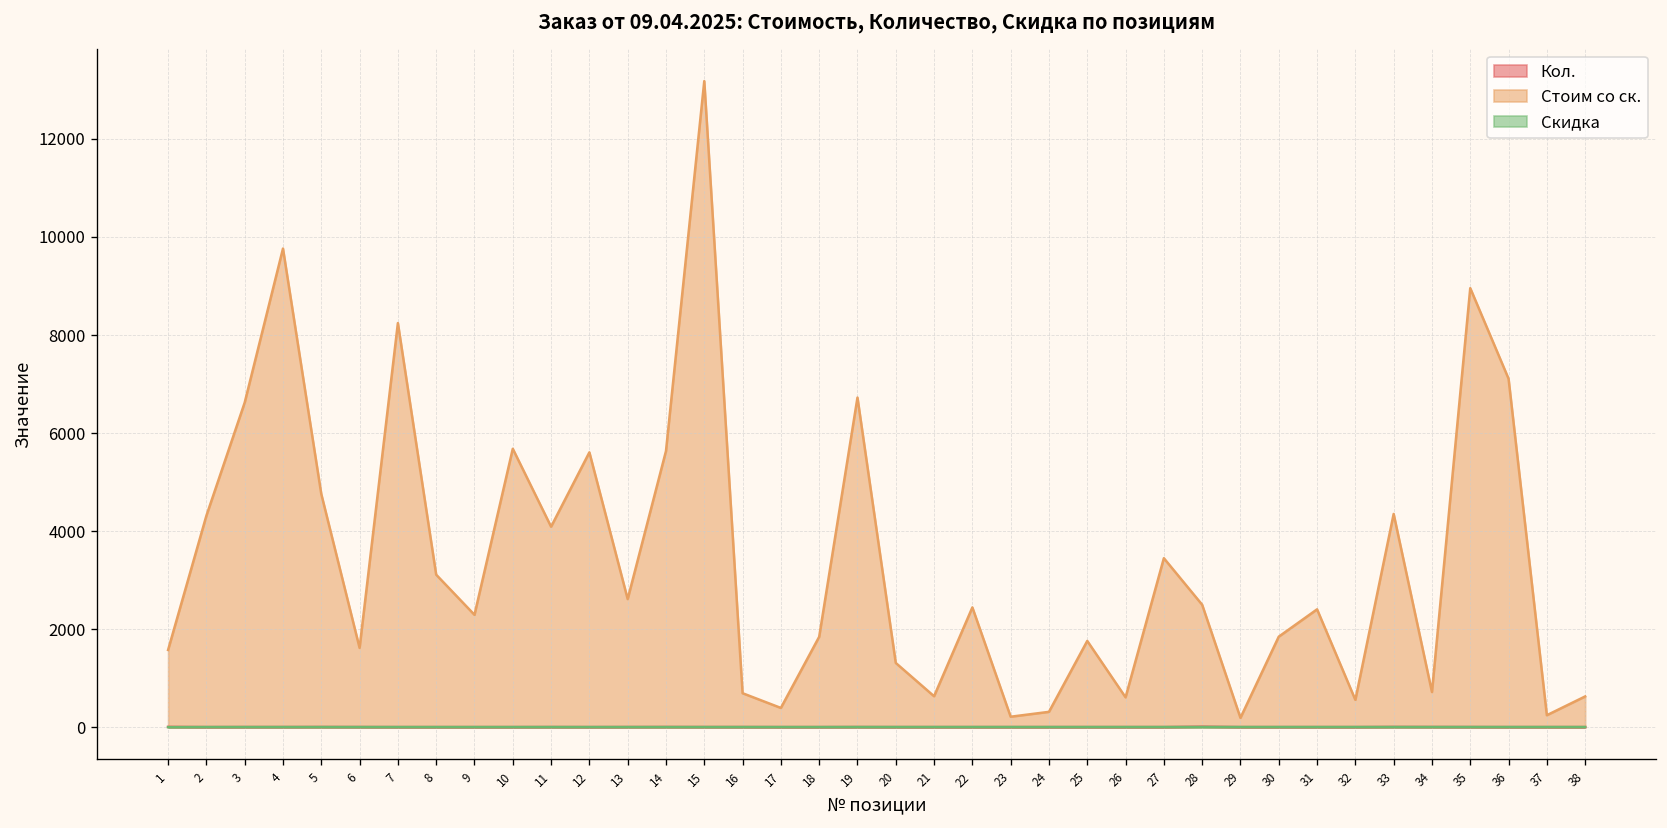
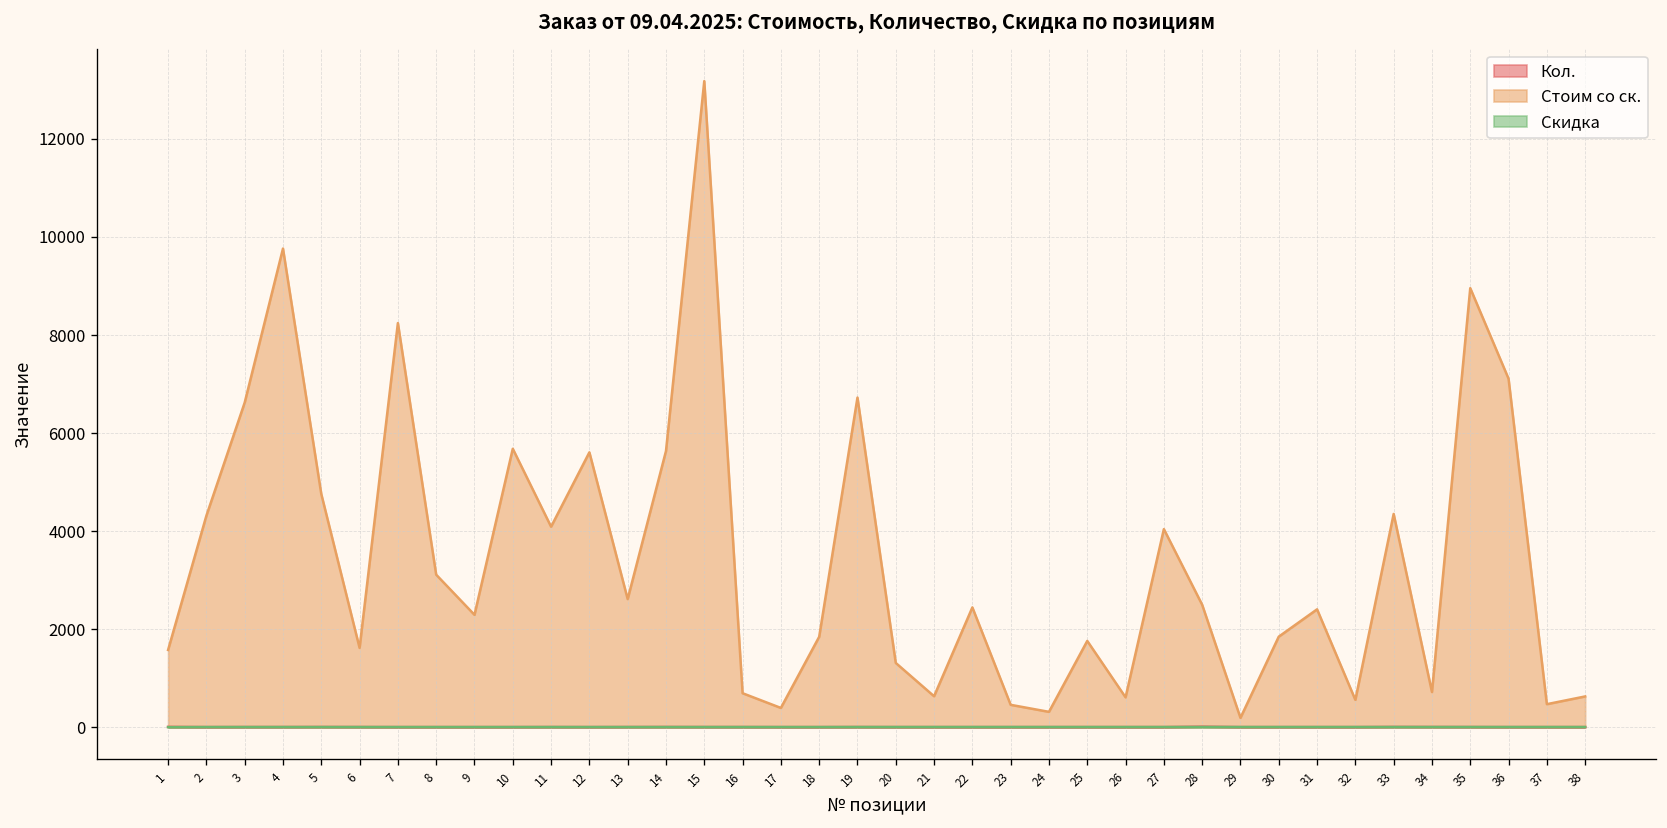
  {
    "Скидка": {
      "1": 0,
      "2": 0,
      "3": 0,
      "4": 0,
      "5": 0,
      "6": 0,
      "7": 0,
      "8": 0,
      "9": 0,
      "10": 0,
      "11": 0,
      "12": 0,
      "13": 0,
      "14": 0,
      "15": 0,
      "16": 0,
      "17": 0,
      "18": 0,
      "19": 0,
      "20": 0,
      "21": 0,
      "22": 0,
      "23": 0,
      "24": 0,
      "25": 0,
      "26": 0,
      "27": 0,
      "28": 0,
      "29": 0,
      "30": 0,
      "31": 0,
      "32": 0,
      "33": 0,
      "34": 0,
      "35": 0,
      "36": 0,
      "37": 0,
      "38": 0
    },
    "Стоим со ск.": {
      "1": 1600,
      "2": 4300,
      "3": 6600,
      "4": 9800,
      "5": 4800,
      "6": 1600,
      "7": 8200,
      "8": 3100,
      "9": 2300,
      "10": 5700,
      "11": 4100,
      "12": 5600,
      "13": 2600,
      "14": 5600,
      "15": 13200,
      "16": 700,
      "17": 400,
      "18": 1800,
      "19": 6700,
      "20": 1300,
      "21": 600,
      "22": 2400,
-     "23": 200,
+     "23": 500,
      "24": 300,
      "25": 1800,
      "26": 600,
-     "27": 3400,
+     "27": 4000,
      "28": 2500,
      "29": 200,
      "30": 1800,
      "31": 2400,
      "32": 600,
      "33": 4300,
      "34": 700,
      "35": 9000,
      "36": 7100,
-     "37": 200,
+     "37": 500,
      "38": 600
    }
  }
